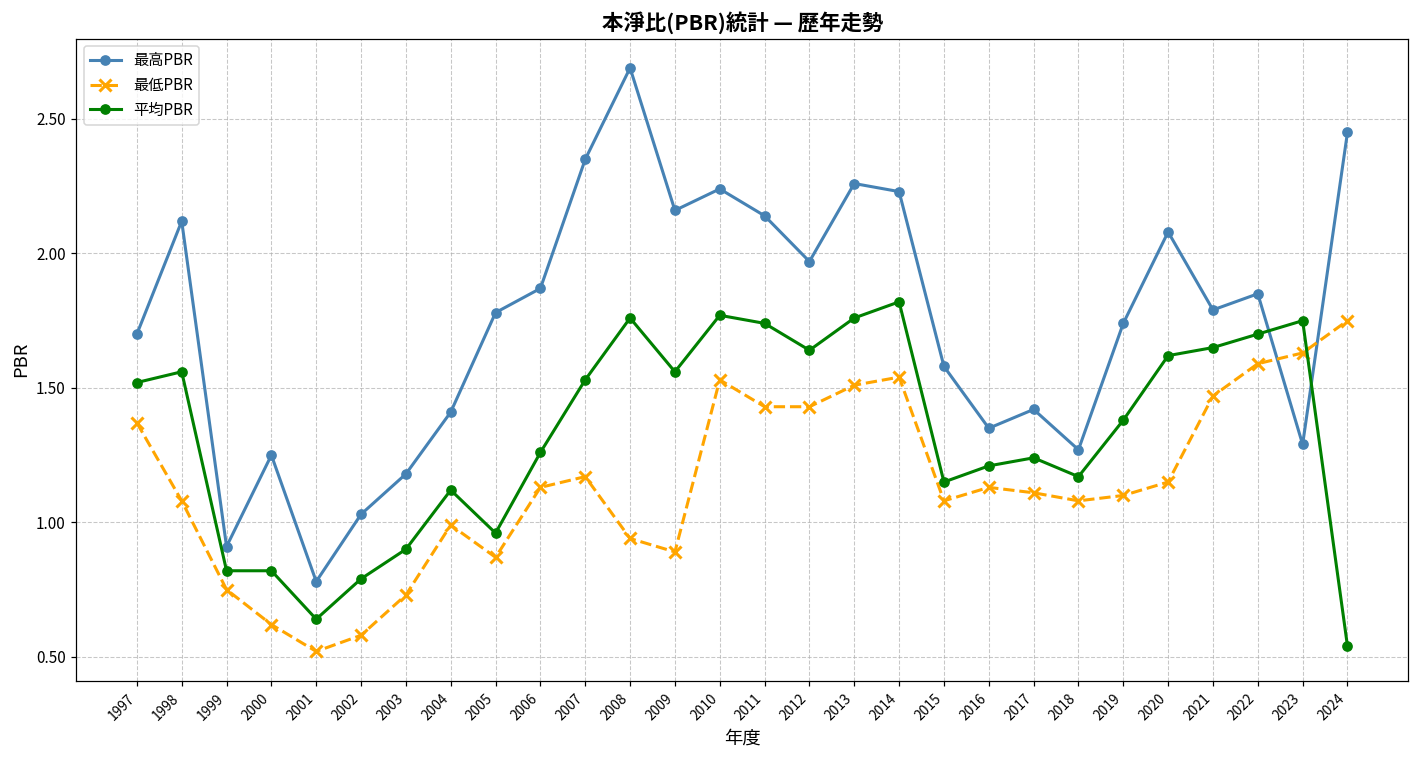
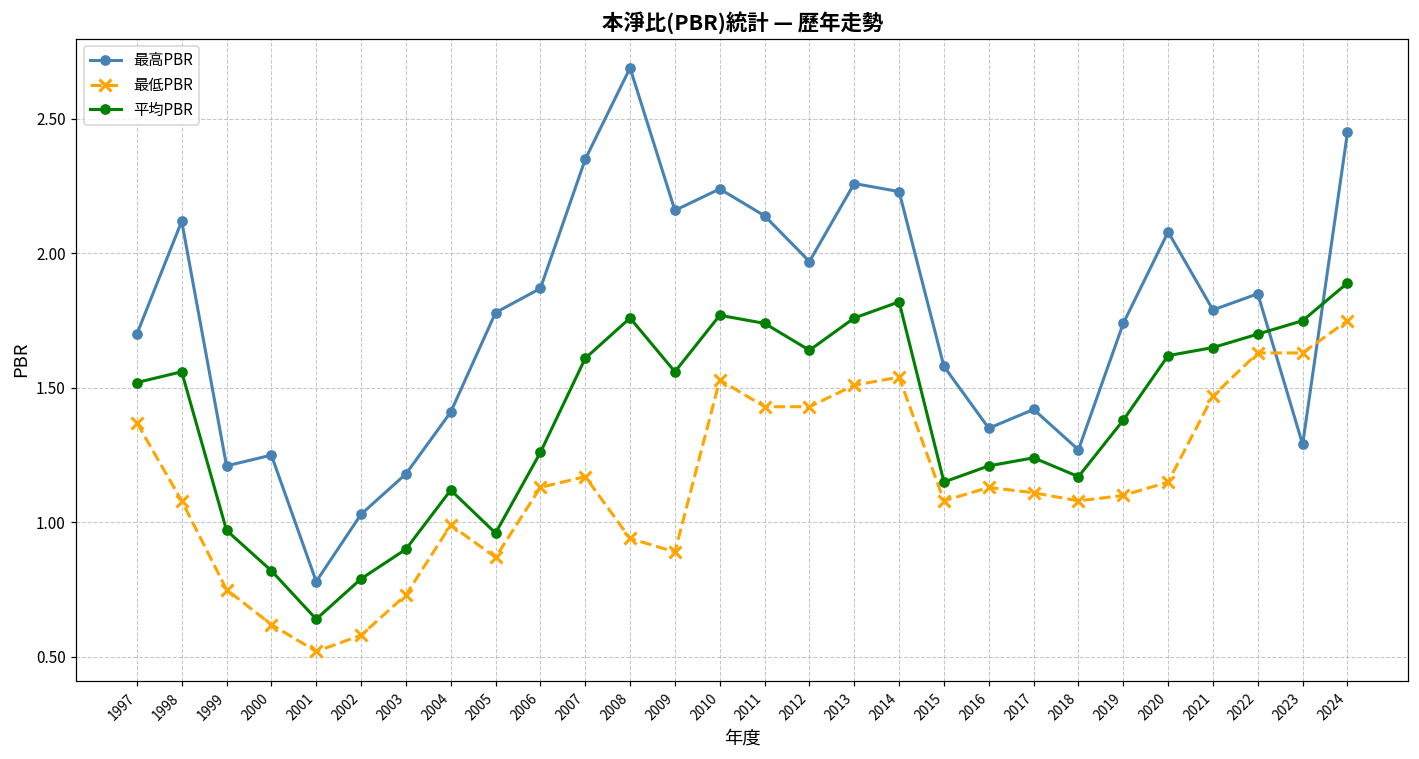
  {
    "最高PBR": {
      "1997": 1.70,
      "1998": 2.12,
-     "1999": 0.91,
+     "1999": 1.21,
      "2000": 1.25,
      "2001": 0.78,
      "2002": 1.03,
      "2003": 1.18,
      "2004": 1.41,
      "2005": 1.78,
      "2006": 1.87,
      "2007": 2.35,
      "2008": 2.69,
      "2009": 2.16,
      "2010": 2.24,
      "2011": 2.14,
      "2012": 1.97,
      "2013": 2.26,
      "2014": 2.23,
      "2015": 1.58,
      "2016": 1.35,
      "2017": 1.42,
      "2018": 1.27,
      "2019": 1.74,
      "2020": 2.08,
      "2021": 1.79,
      "2022": 1.85,
      "2023": 1.29,
      "2024": 2.45
    },
    "最低PBR": {
      "1997": 1.37,
      "1998": 1.08,
      "1999": 0.75,
      "2000": 0.62,
      "2001": 0.52,
      "2002": 0.58,
      "2003": 0.73,
      "2004": 0.99,
      "2005": 0.87,
      "2006": 1.13,
      "2007": 1.17,
      "2008": 0.94,
      "2009": 0.89,
      "2010": 1.53,
      "2011": 1.43,
      "2012": 1.43,
      "2013": 1.51,
      "2014": 1.54,
      "2015": 1.08,
      "2016": 1.13,
      "2017": 1.11,
      "2018": 1.08,
      "2019": 1.10,
      "2020": 1.15,
      "2021": 1.47,
-     "2022": 1.59,
+     "2022": 1.63,
      "2023": 1.63,
      "2024": 1.75
    },
    "平均PBR": {
      "1997": 1.52,
      "1998": 1.56,
-     "1999": 0.82,
+     "1999": 0.97,
      "2000": 0.82,
      "2001": 0.64,
      "2002": 0.79,
      "2003": 0.90,
      "2004": 1.12,
      "2005": 0.96,
      "2006": 1.26,
-     "2007": 1.53,
+     "2007": 1.61,
      "2008": 1.76,
      "2009": 1.56,
      "2010": 1.77,
      "2011": 1.74,
      "2012": 1.64,
      "2013": 1.76,
      "2014": 1.82,
      "2015": 1.15,
      "2016": 1.21,
      "2017": 1.24,
      "2018": 1.17,
      "2019": 1.38,
      "2020": 1.62,
      "2021": 1.65,
      "2022": 1.70,
      "2023": 1.75,
-     "2024": 0.54
+     "2024": 1.89
    }
  }
